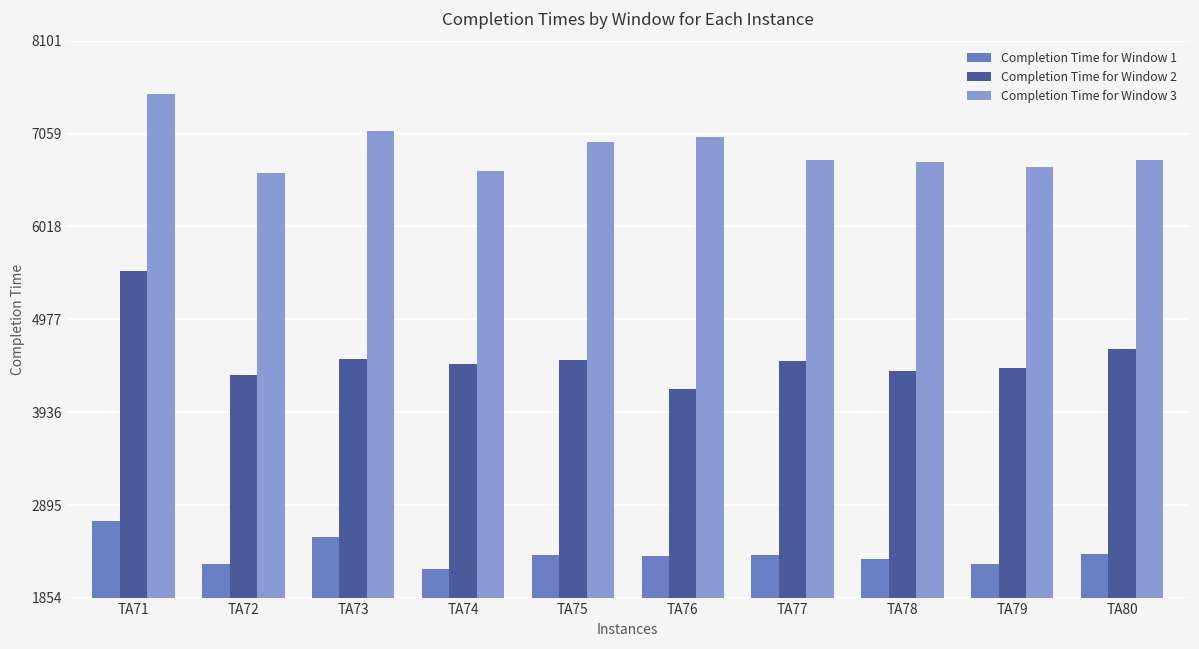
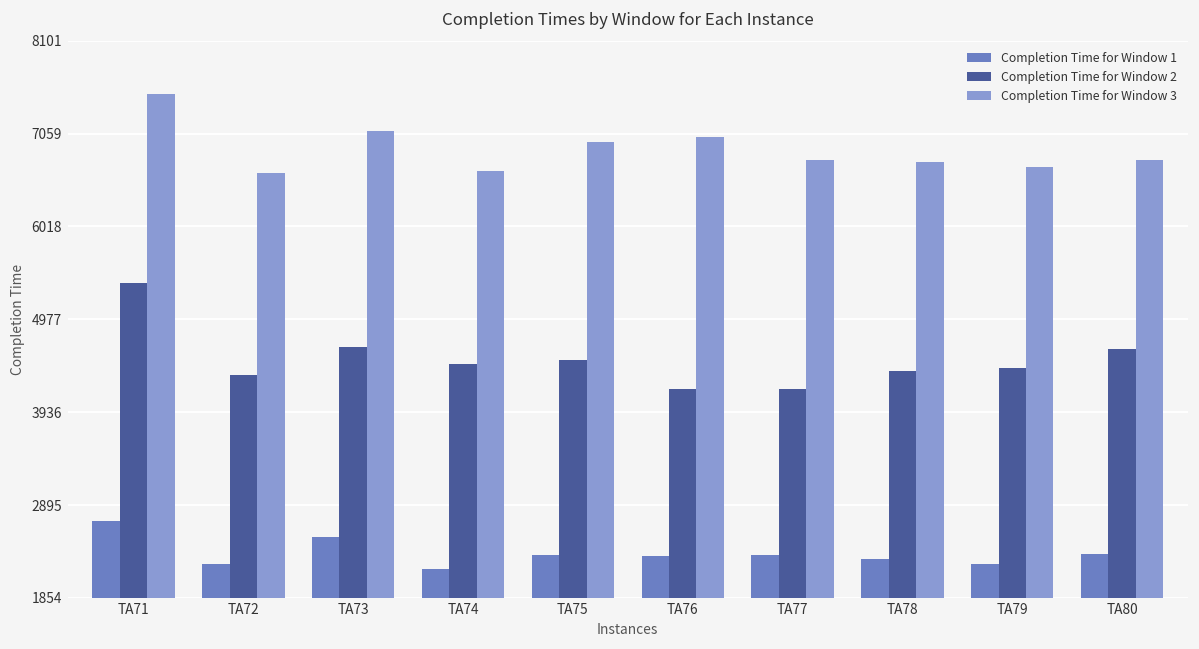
  {
    "Completion Time for Window 2": {
-     "TA71": 5500,
+     "TA71": 5400,
      "TA72": 4400,
-     "TA73": 4500,
+     "TA73": 4700,
      "TA74": 4500,
      "TA75": 4500,
      "TA76": 4200,
-     "TA77": 4500,
+     "TA77": 4200,
      "TA78": 4400,
      "TA79": 4400,
      "TA80": 4600
    }
  }
